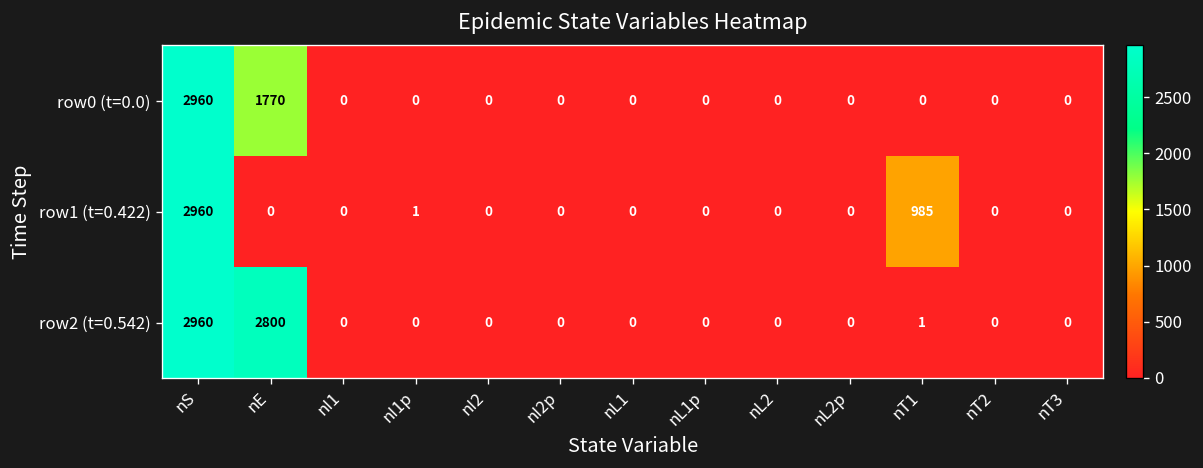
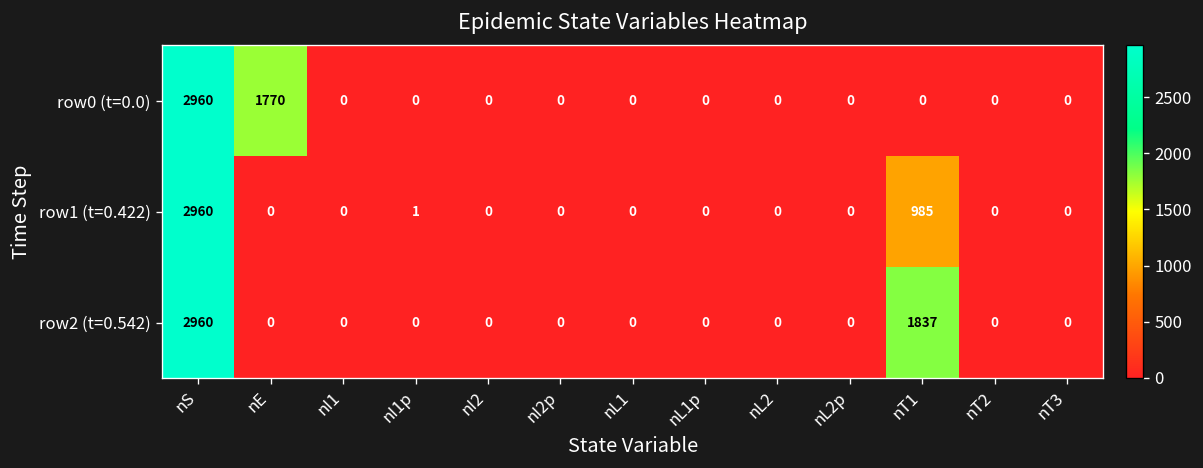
  {
    "row0 (t=0.0)": {
      "nS": 2960,
      "nE": 1770,
      "nI1": 0,
      "nI1p": 0,
      "nI2": 0,
      "nI2p": 0,
      "nL1": 0,
      "nL1p": 0,
      "nL2": 0,
      "nL2p": 0,
      "nT1": 0,
      "nT2": 0,
      "nT3": 0
    },
    "row1 (t=0.422)": {
      "nS": 2960,
      "nE": 0,
      "nI1": 0,
      "nI1p": 1,
      "nI2": 0,
      "nI2p": 0,
      "nL1": 0,
      "nL1p": 0,
      "nL2": 0,
      "nL2p": 0,
      "nT1": 985,
      "nT2": 0,
      "nT3": 0
    },
    "row2 (t=0.542)": {
      "nS": 2960,
-     "nE": 2800,
+     "nE": 0,
      "nI1": 0,
      "nI1p": 0,
      "nI2": 0,
      "nI2p": 0,
      "nL1": 0,
      "nL1p": 0,
      "nL2": 0,
      "nL2p": 0,
-     "nT1": 1,
+     "nT1": 1837,
      "nT2": 0,
      "nT3": 0
    }
  }
